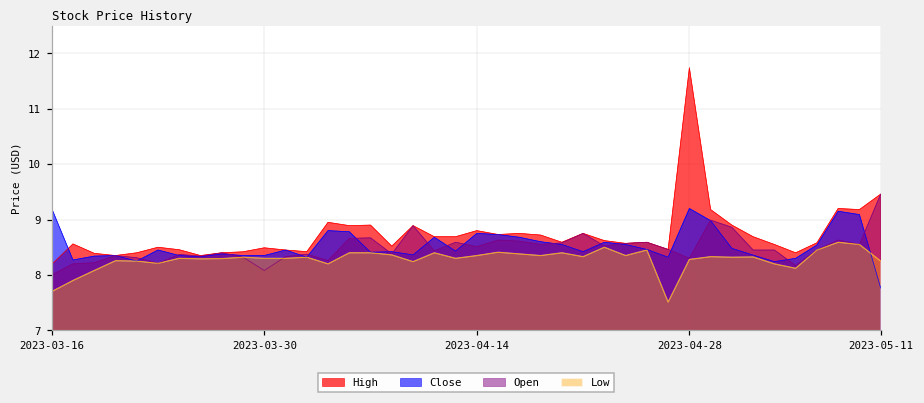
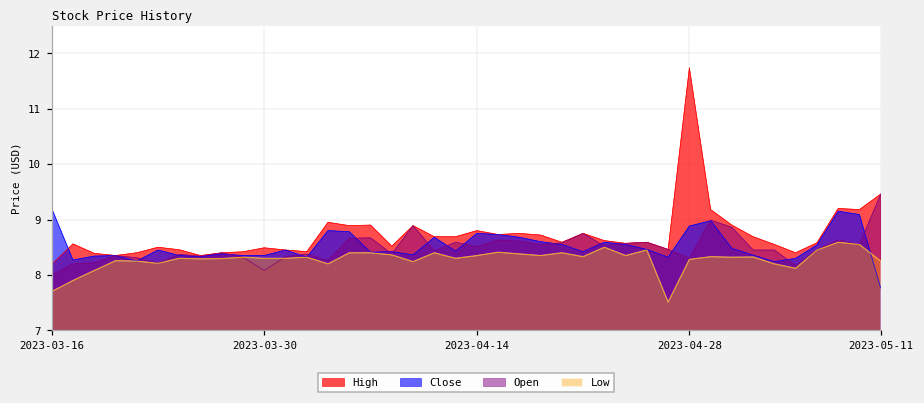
  {
    "High": {
      "2023-03-16": 8.2,
      "2023-03-30": 8.5,
      "2023-04-28": 11.7
    },
    "Close": {
      "2023-03-16": 9.2,
-     "2023-04-28": 9.2,
+     "2023-04-28": 8.9,
      "2023-05-11": 7.8
    },
    "Open": {
      "2023-03-16": 8.0,
      "2023-03-30": 8.1,
      "2023-04-14": 8.5
    },
    "Low": {
      "2023-03-16": 7.7,
      "2023-04-14": 8.4,
      "2023-05-11": 8.3
    }
  }
